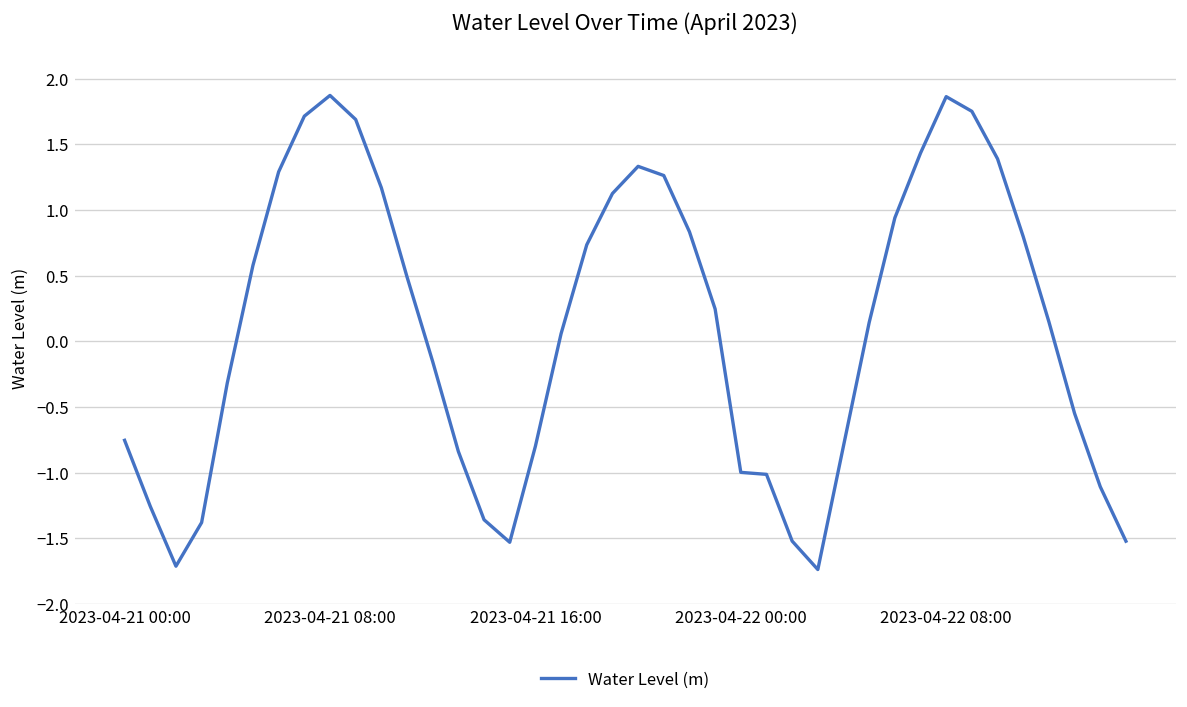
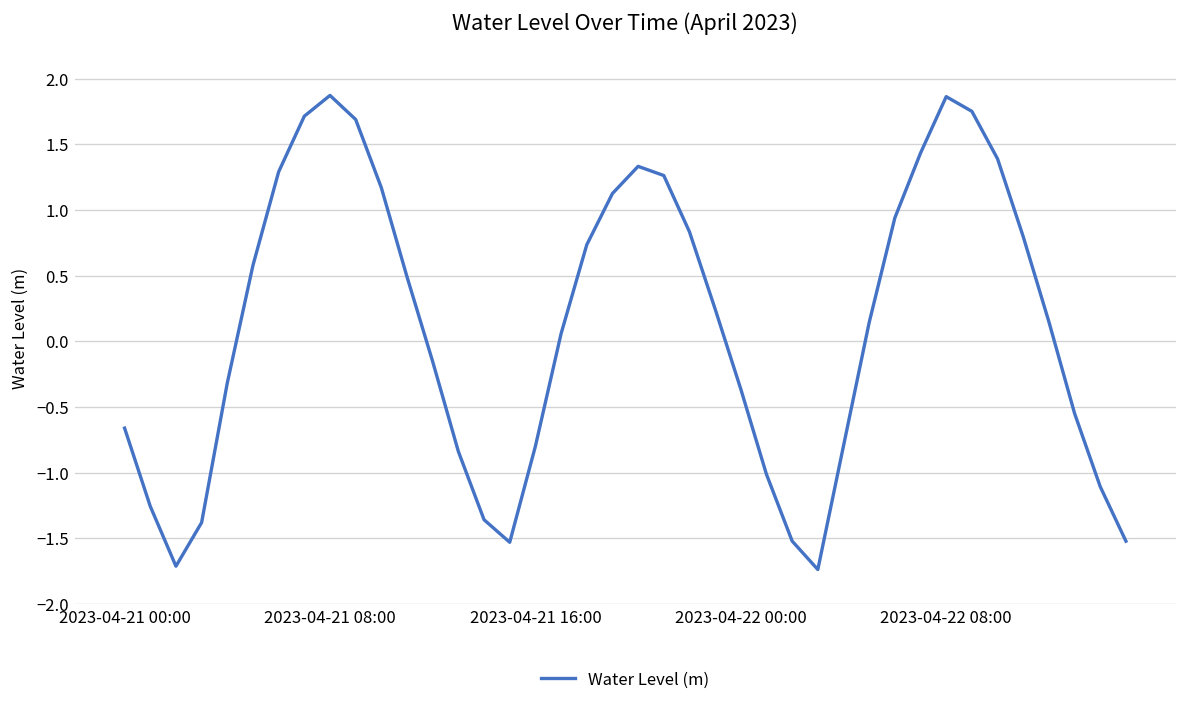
  {
-   "2023-04-21 00:00": -0.75,
+   "2023-04-21 00:00": -0.66,
    "2023-04-21 08:00": 1.87,
    "2023-04-21 16:00": -0.80,
-   "2023-04-22 00:00": -1.00,
+   "2023-04-22 00:00": -0.36,
    "2023-04-22 08:00": 1.86
  }
